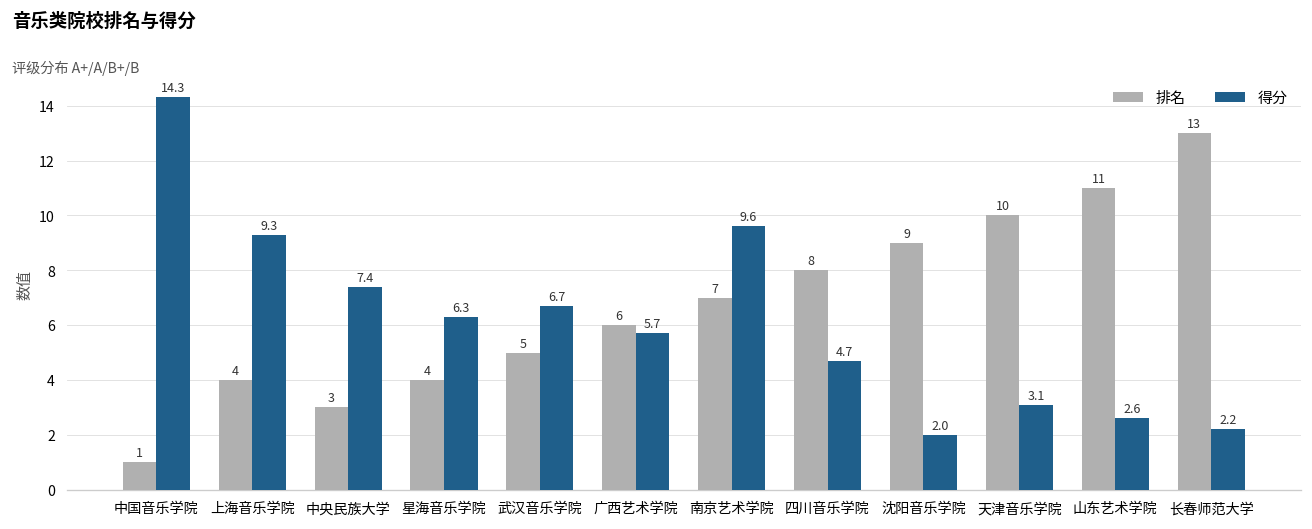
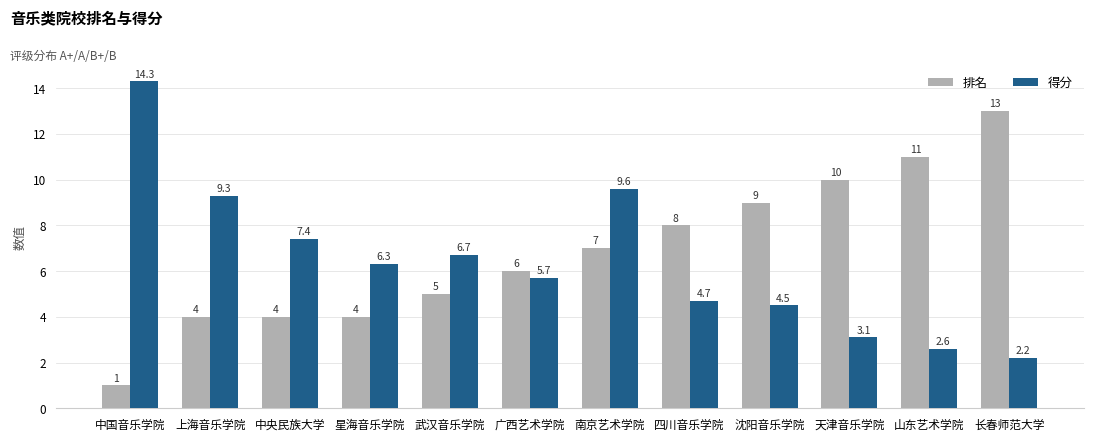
  {
    "排名": {
      "中国音乐学院": 1,
      "上海音乐学院": 4,
-     "中央民族大学": 3,
+     "中央民族大学": 4,
      "星海音乐学院": 4,
      "武汉音乐学院": 5,
      "广西艺术学院": 6,
      "南京艺术学院": 7,
      "四川音乐学院": 8,
      "沈阳音乐学院": 9,
      "天津音乐学院": 10,
      "山东艺术学院": 11,
      "长春师范大学": 13
    },
    "得分": {
      "中国音乐学院": 14.3,
      "上海音乐学院": 9.3,
      "中央民族大学": 7.4,
      "星海音乐学院": 6.3,
      "武汉音乐学院": 6.7,
      "广西艺术学院": 5.7,
      "南京艺术学院": 9.6,
      "四川音乐学院": 4.7,
-     "沈阳音乐学院": 2.0,
+     "沈阳音乐学院": 4.5,
      "天津音乐学院": 3.1,
      "山东艺术学院": 2.6,
      "长春师范大学": 2.2
    }
  }
